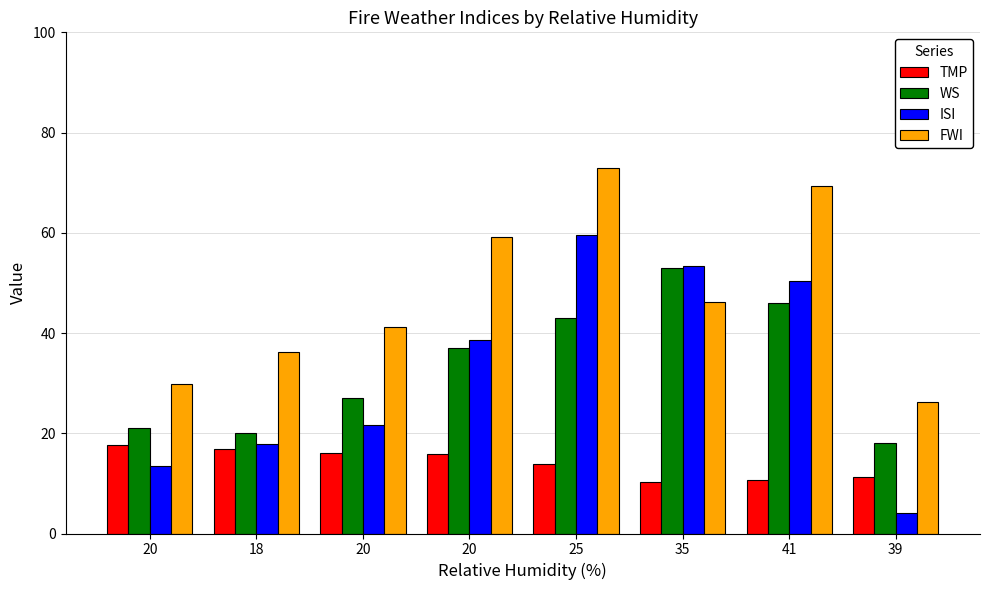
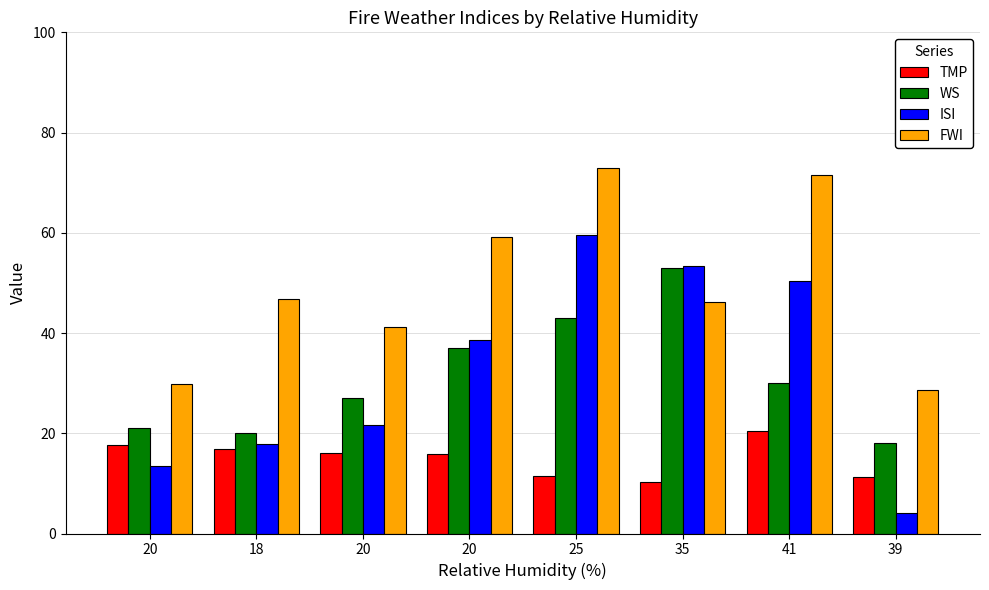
  {
    "TMP": {
      "18": 17,
-     "25": 14,
+     "25": 11,
      "35": 10,
-     "41": 11,
+     "41": 21,
      "39": 11
    },
    "WS": {
      "18": 20,
      "25": 43,
      "35": 53,
-     "41": 46,
+     "41": 30,
      "39": 18
    },
    "ISI": {
      "18": 18,
      "25": 60,
      "35": 53,
      "41": 50,
      "39": 4
    },
    "FWI": {
-     "18": 36,
+     "18": 47,
      "25": 73,
      "35": 46,
-     "41": 69,
-     "39": 26
+     "41": 72,
+     "39": 29
    }
  }
